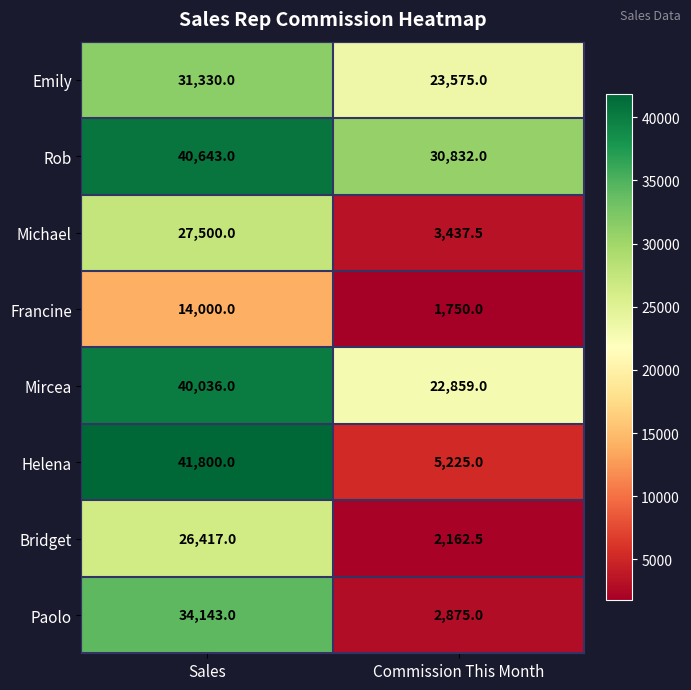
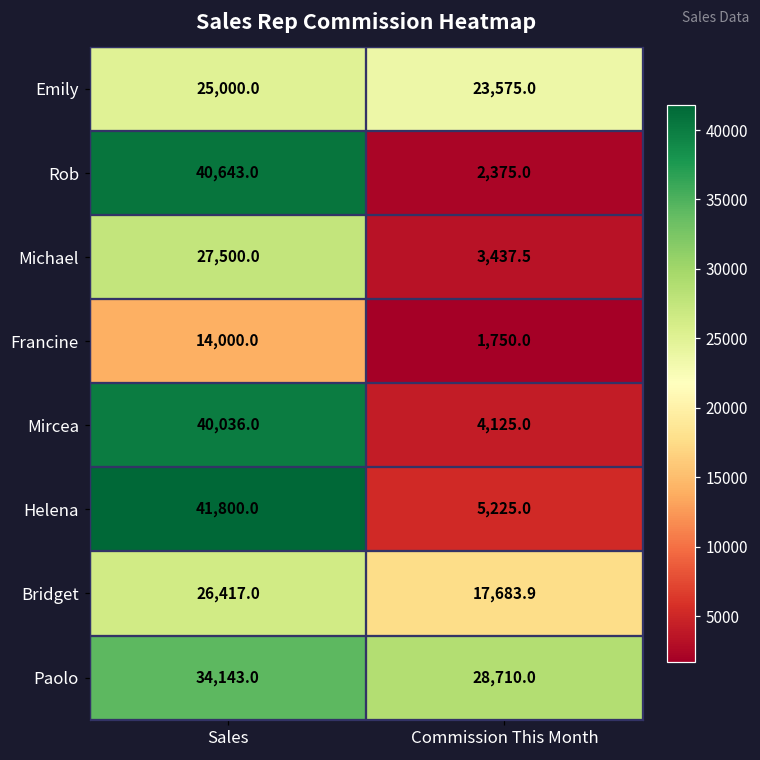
  {
    "Emily": {
-     "Sales": "31,330.0",
+     "Sales": "25,000.0",
      "Commission This Month": "23,575.0"
    },
    "Rob": {
      "Sales": "40,643.0",
-     "Commission This Month": "30,832.0"
+     "Commission This Month": "2,375.0"
    },
    "Michael": {
      "Sales": "27,500.0",
      "Commission This Month": "3,437.5"
    },
    "Francine": {
      "Sales": "14,000.0",
      "Commission This Month": "1,750.0"
    },
    "Mircea": {
      "Sales": "40,036.0",
-     "Commission This Month": "22,859.0"
+     "Commission This Month": "4,125.0"
    },
    "Helena": {
      "Sales": "41,800.0",
      "Commission This Month": "5,225.0"
    },
    "Bridget": {
      "Sales": "26,417.0",
-     "Commission This Month": "2,162.5"
+     "Commission This Month": "17,683.9"
    },
    "Paolo": {
      "Sales": "34,143.0",
-     "Commission This Month": "2,875.0"
+     "Commission This Month": "28,710.0"
    }
  }
